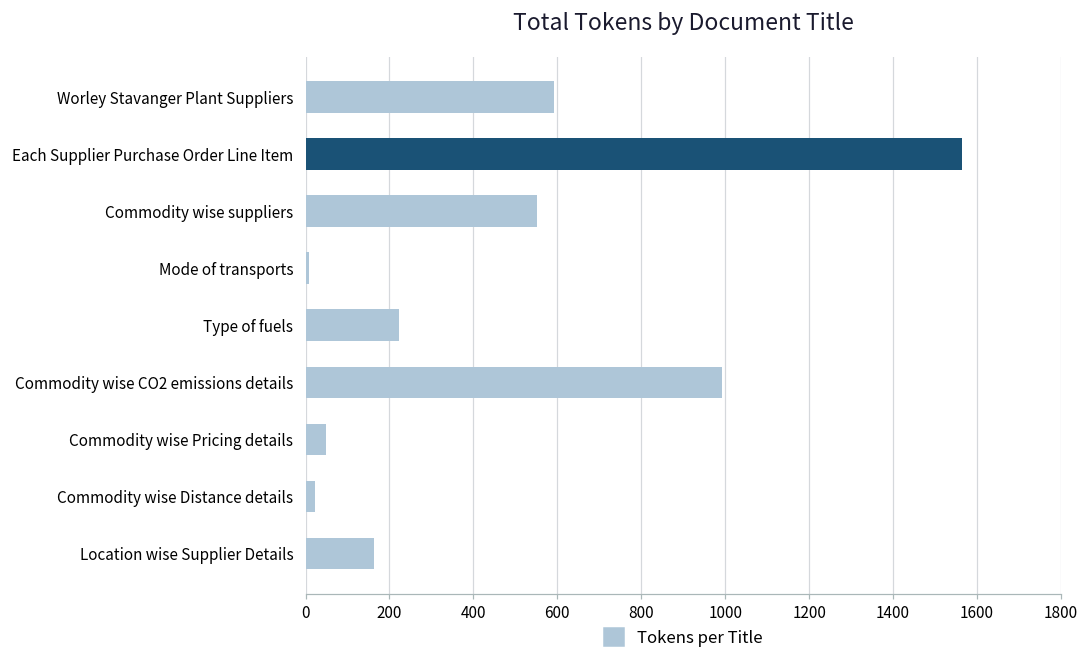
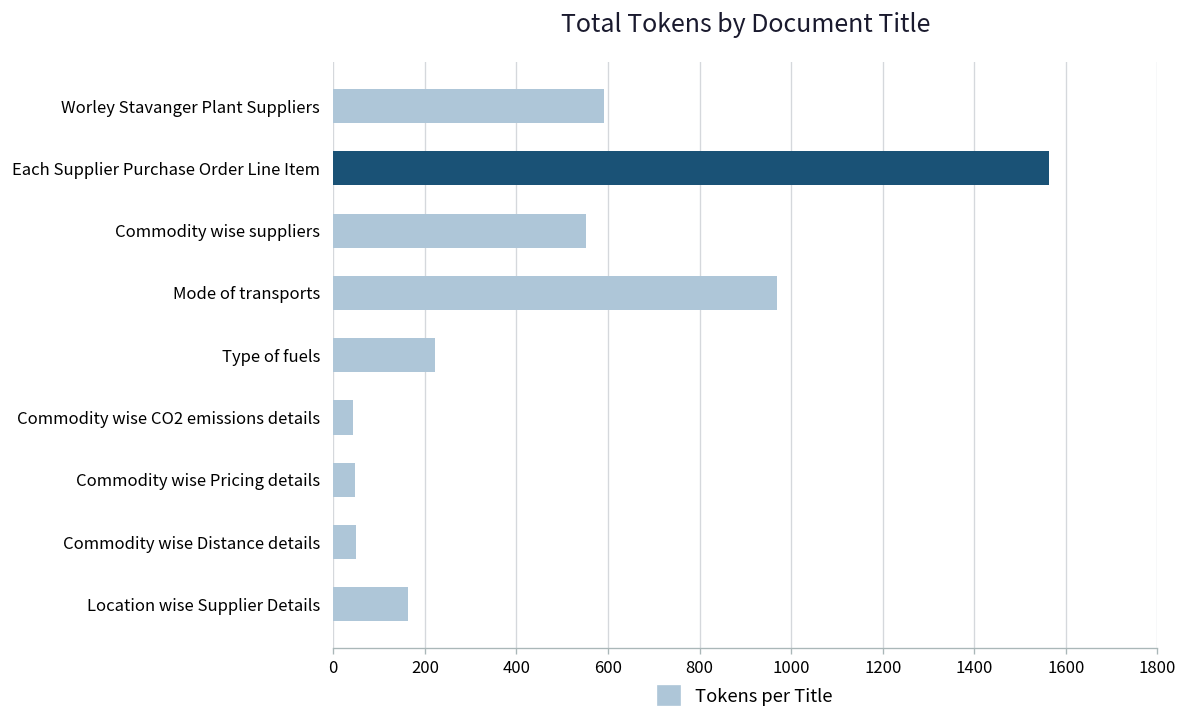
  {
    "Worley Stavanger Plant Suppliers": 590,
    "Each Supplier Purchase Order Line Item": 1560,
    "Commodity wise suppliers": 550,
-   "Mode of transports": 10,
+   "Mode of transports": 970,
    "Type of fuels": 220,
-   "Commodity wise CO2 emissions details": 990,
+   "Commodity wise CO2 emissions details": 40,
    "Commodity wise Pricing details": 50,
-   "Commodity wise Distance details": 20,
+   "Commodity wise Distance details": 50,
    "Location wise Supplier Details": 160
  }
